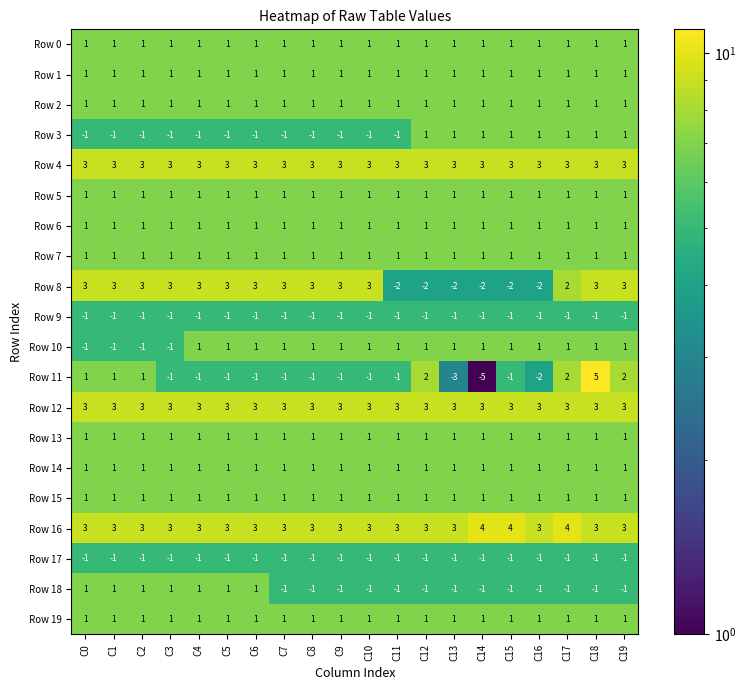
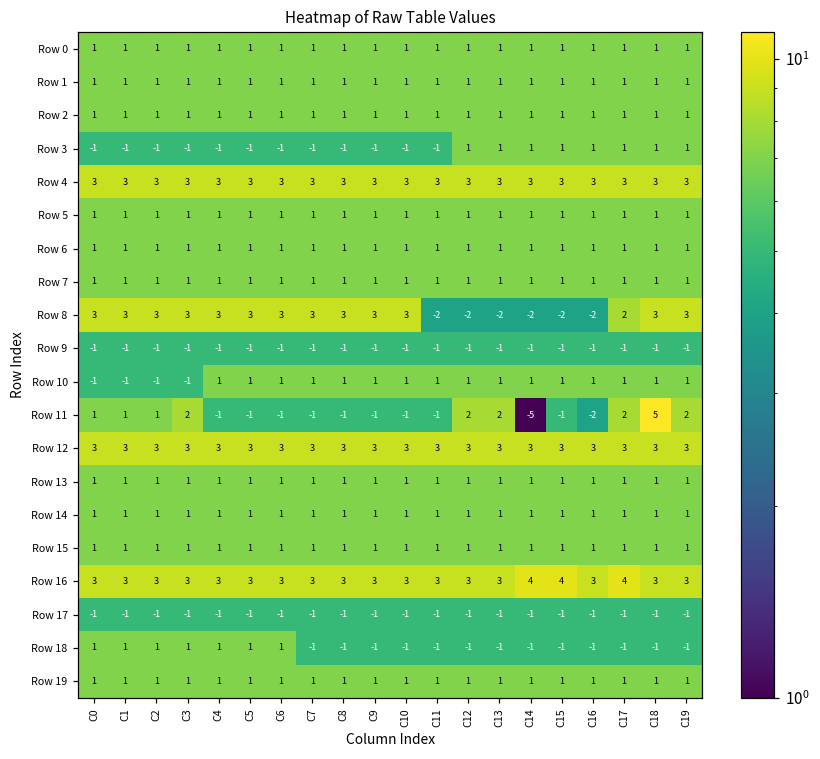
  {
    "Row 11": {
      "C0": 1,
      "C1": 1,
      "C2": 1,
-     "C3": -1,
+     "C3": 2,
      "C4": -1,
      "C5": -1,
      "C6": -1,
      "C7": -1,
      "C8": -1,
      "C9": -1,
      "C10": -1,
      "C11": -1,
      "C12": 2,
-     "C13": -3,
+     "C13": 2,
      "C14": -5,
      "C15": -1,
      "C16": -2,
      "C17": 2,
      "C18": 5,
      "C19": 2
    }
  }
